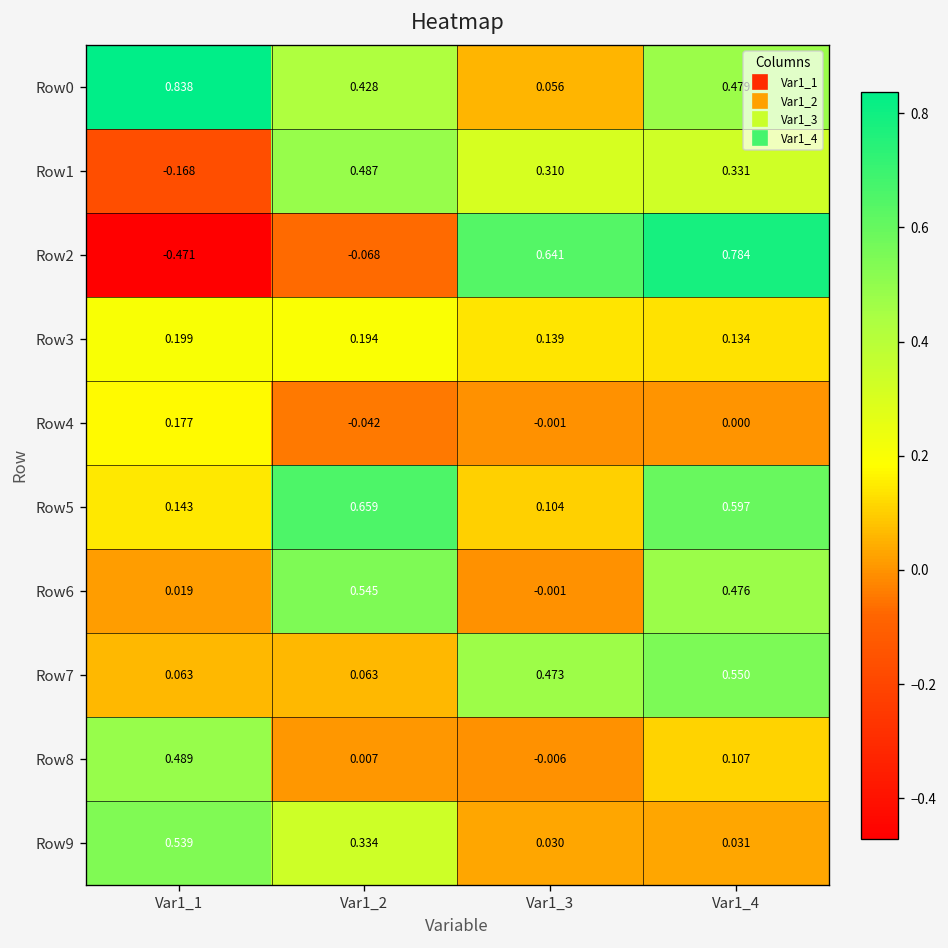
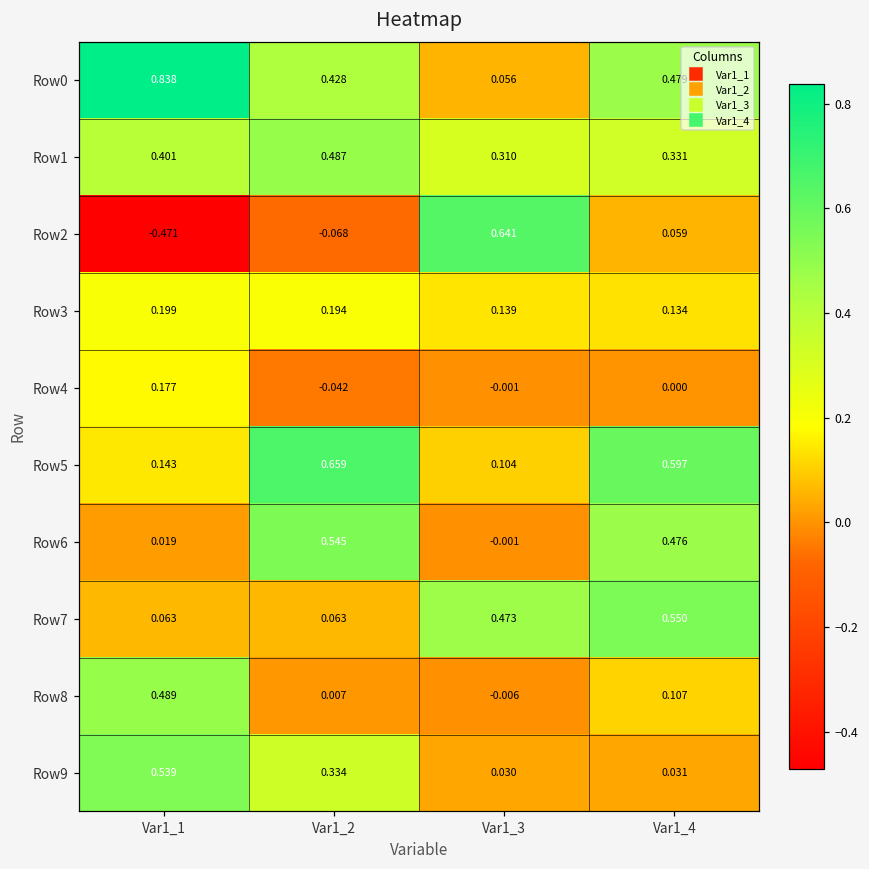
  {
    "Row0": {
      "Var1_1": 0.838,
      "Var1_2": 0.428,
      "Var1_3": 0.056
    },
    "Row1": {
-     "Var1_1": -0.168,
+     "Var1_1": 0.401,
      "Var1_2": 0.487,
      "Var1_3": 0.310,
      "Var1_4": 0.331
    },
    "Row2": {
      "Var1_1": -0.471,
      "Var1_2": -0.068,
      "Var1_3": 0.641,
-     "Var1_4": 0.784
+     "Var1_4": 0.059
    },
    "Row3": {
      "Var1_1": 0.199,
      "Var1_2": 0.194,
      "Var1_3": 0.139,
      "Var1_4": 0.134
    },
    "Row4": {
      "Var1_1": 0.177,
      "Var1_2": -0.042,
      "Var1_3": -0.001,
      "Var1_4": 0.000
    },
    "Row5": {
      "Var1_1": 0.143,
      "Var1_2": 0.659,
      "Var1_3": 0.104,
      "Var1_4": 0.597
    },
    "Row6": {
      "Var1_1": 0.019,
      "Var1_2": 0.545,
      "Var1_3": -0.001,
      "Var1_4": 0.476
    },
    "Row7": {
      "Var1_1": 0.063,
      "Var1_2": 0.063,
      "Var1_3": 0.473,
      "Var1_4": 0.550
    },
    "Row8": {
      "Var1_1": 0.489,
      "Var1_2": 0.007,
      "Var1_3": -0.006,
      "Var1_4": 0.107
    },
    "Row9": {
      "Var1_1": 0.539,
      "Var1_2": 0.334,
      "Var1_3": 0.030,
      "Var1_4": 0.031
    }
  }
